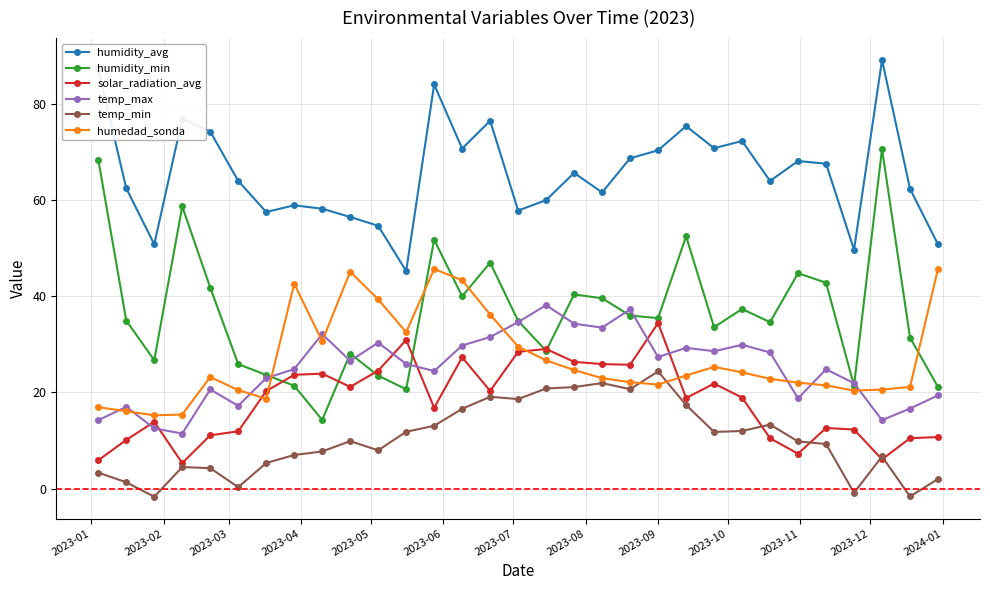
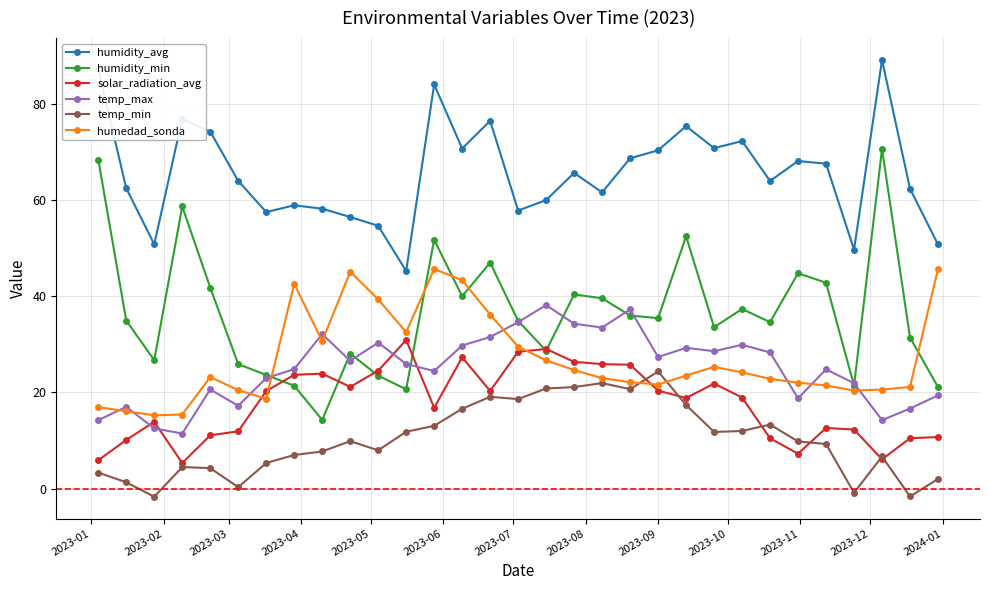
  {
    "humidity_avg": {
      "2023-09": 70
    },
    "humidity_min": {
      "2023-09": 35
    },
    "solar_radiation_avg": {
-     "2023-09": 34
+     "2023-09": 20
    },
    "temp_max": {
      "2023-09": 27
    },
    "temp_min": {
      "2023-09": 24
    },
    "humedad_sonda": {
      "2023-09": 22
    }
  }
